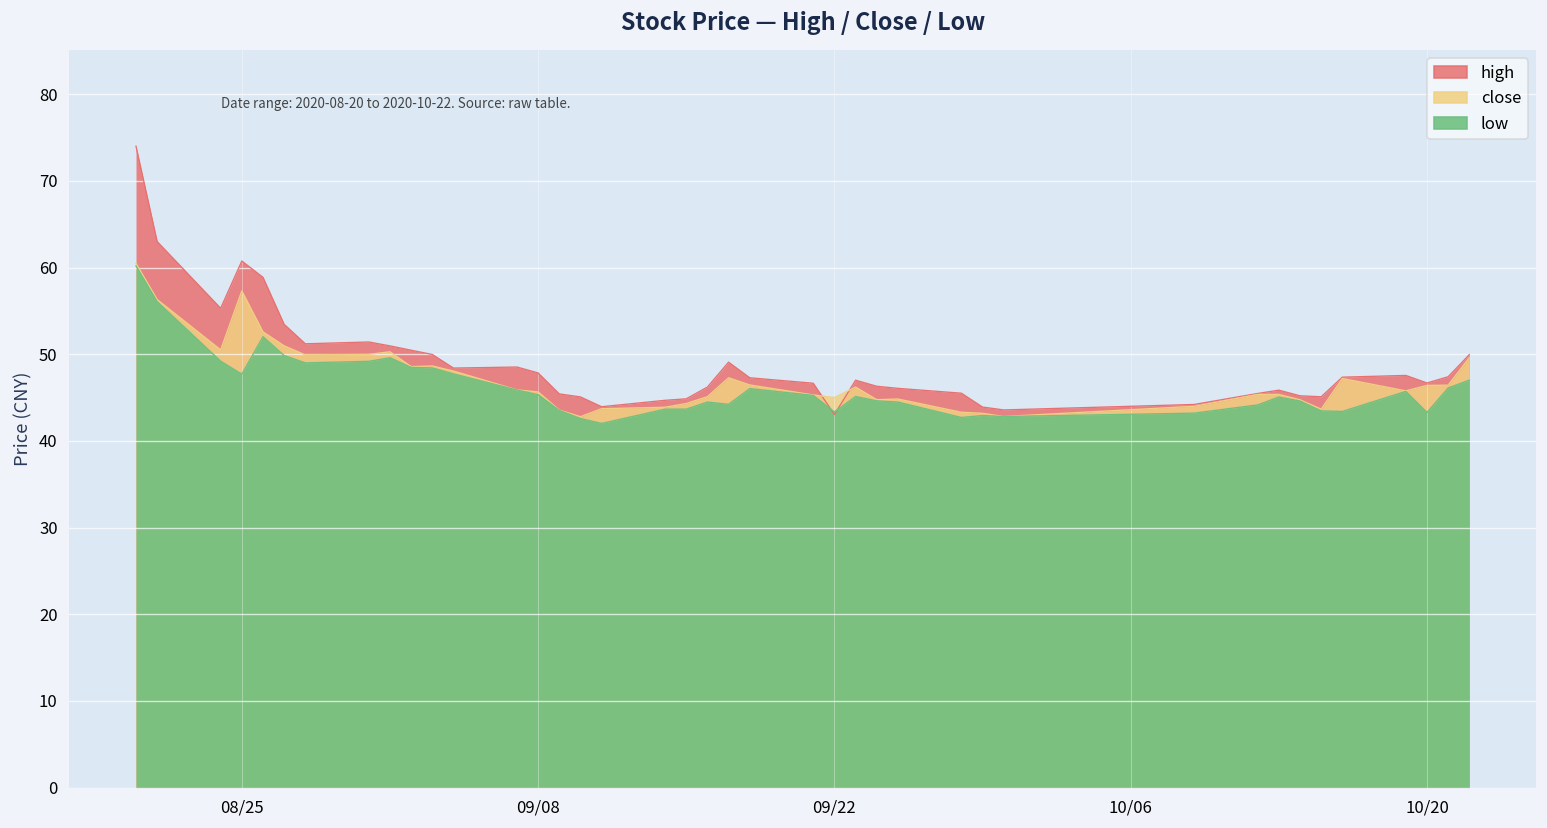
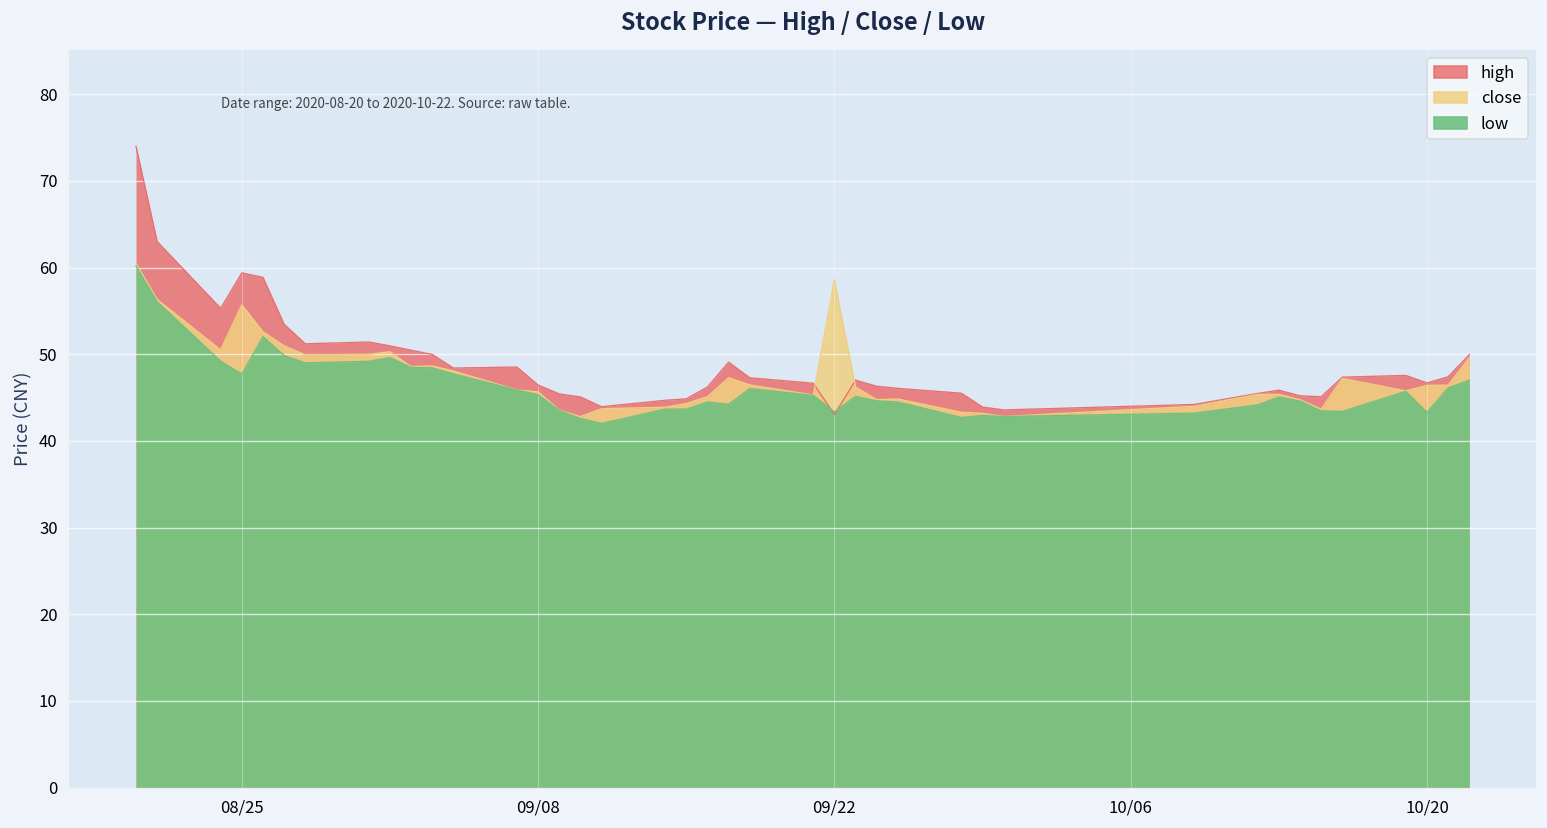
  {
    "high": {
-     "08/25": 61,
-     "09/08": 48
+     "08/25": 59,
+     "09/08": 46
    },
    "close": {
-     "08/25": 57,
-     "09/22": 45
+     "08/25": 56,
+     "09/22": 59
    },
    "low": {
      "08/25": 48,
      "10/20": 43
    }
  }
